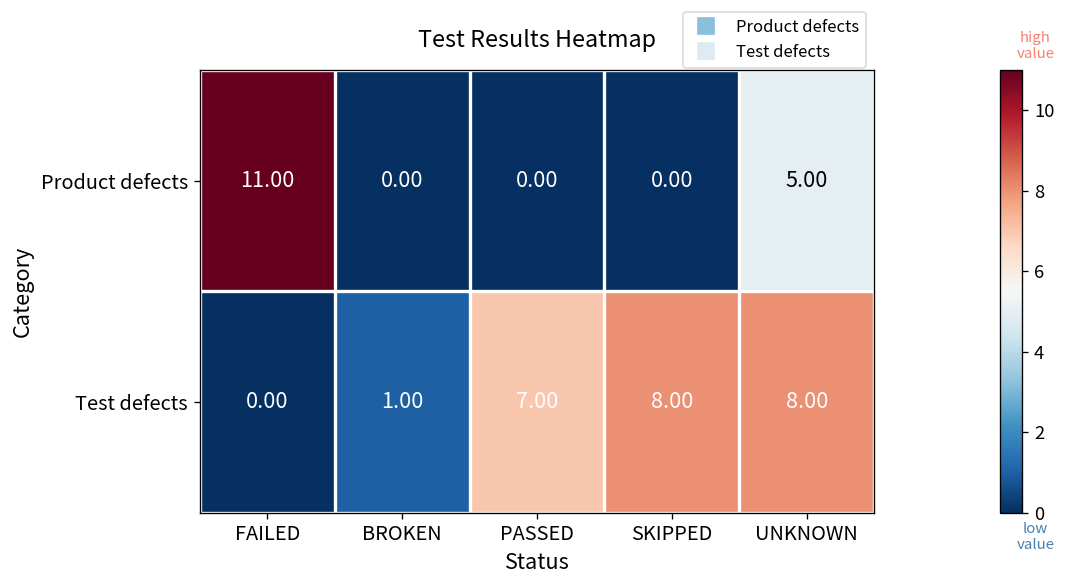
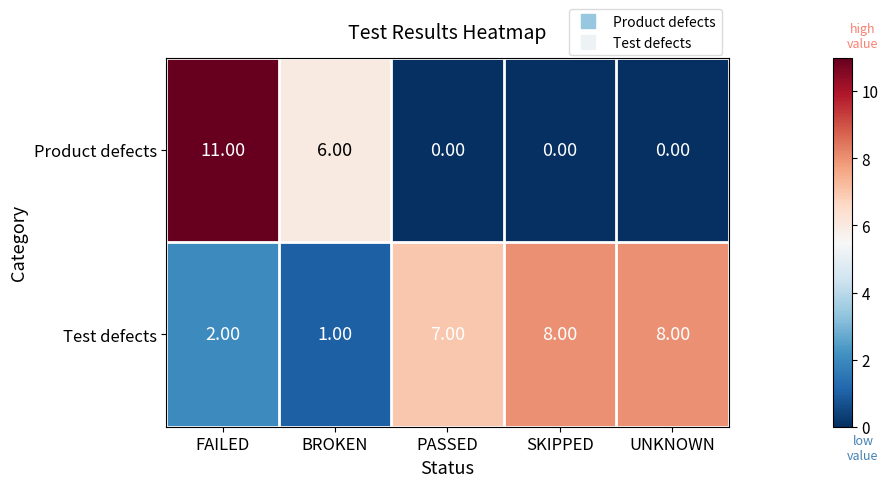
  {
    "Product defects": {
      "FAILED": 11.00,
-     "BROKEN": 0.00,
+     "BROKEN": 6.00,
      "PASSED": 0.00,
      "SKIPPED": 0.00,
-     "UNKNOWN": 5.00
+     "UNKNOWN": 0.00
    },
    "Test defects": {
-     "FAILED": 0.00,
+     "FAILED": 2.00,
      "BROKEN": 1.00,
      "PASSED": 7.00,
      "SKIPPED": 8.00,
      "UNKNOWN": 8.00
    }
  }
